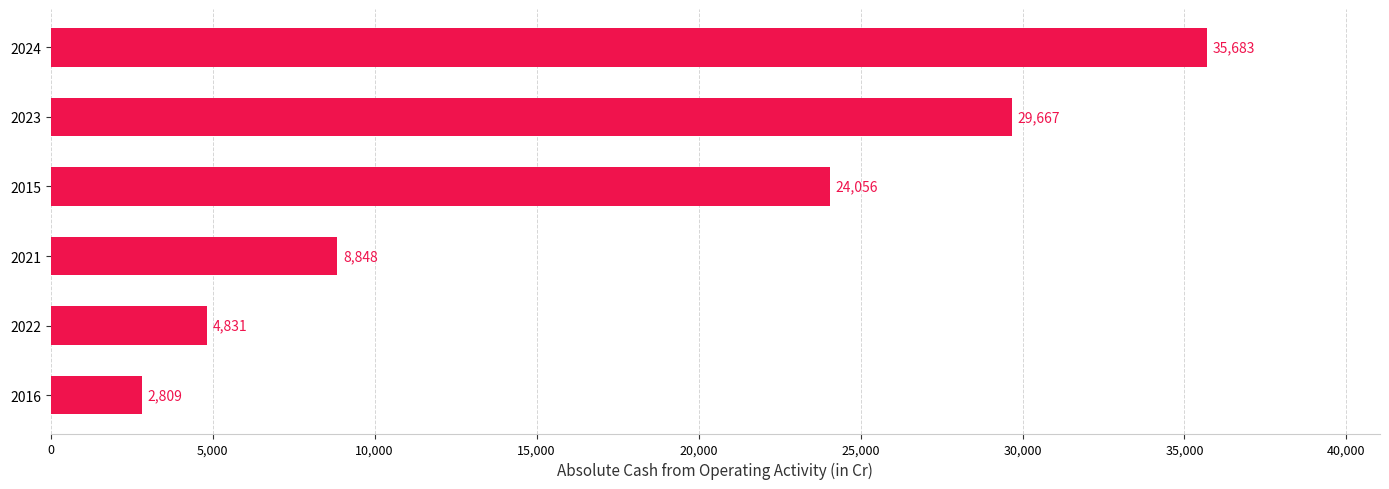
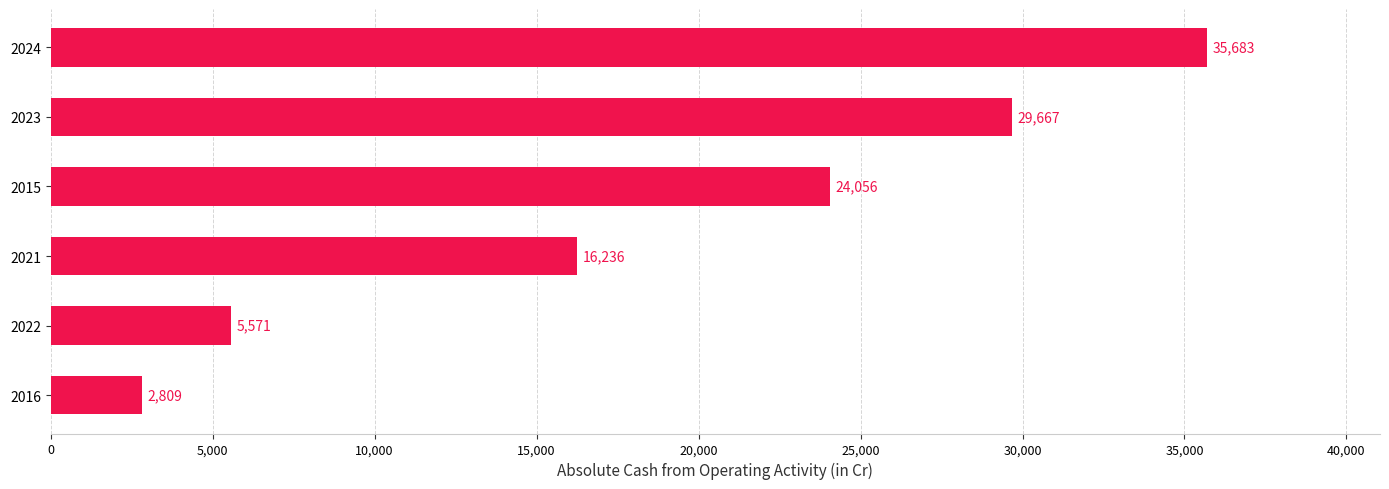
  {
    "2024": "35,683",
    "2023": "29,667",
    "2015": "24,056",
-   "2021": "8,848",
-   "2022": "4,831",
+   "2021": "16,236",
+   "2022": "5,571",
    "2016": "2,809"
  }
